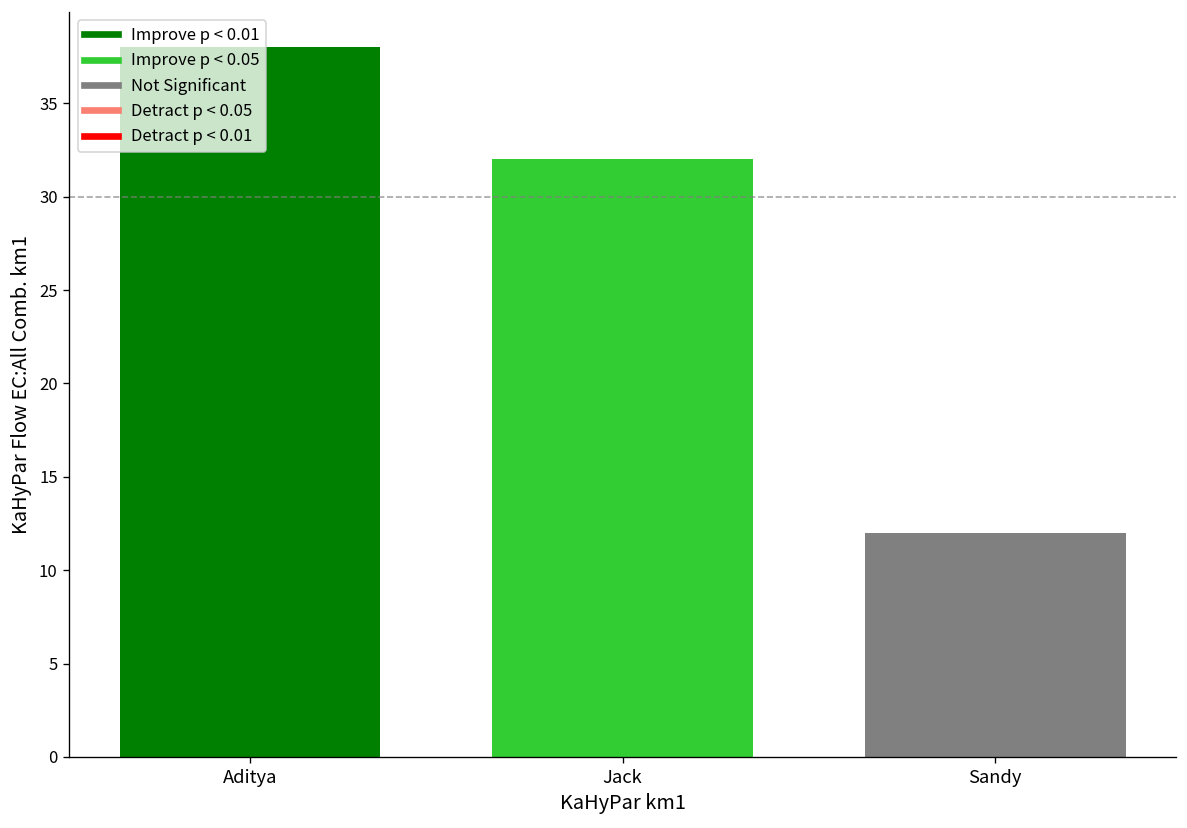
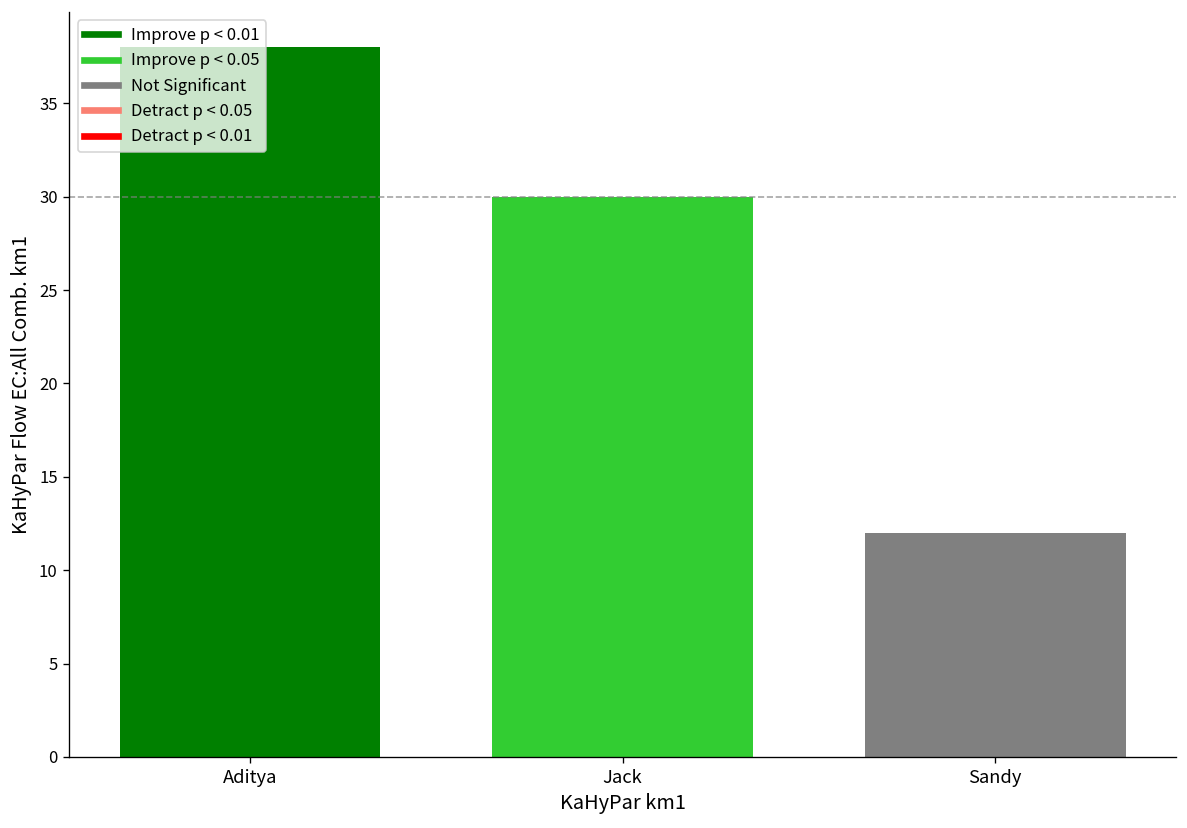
  {
-   "Jack": 32,
+   "Jack": 30,
    "Sandy": 12
  }
